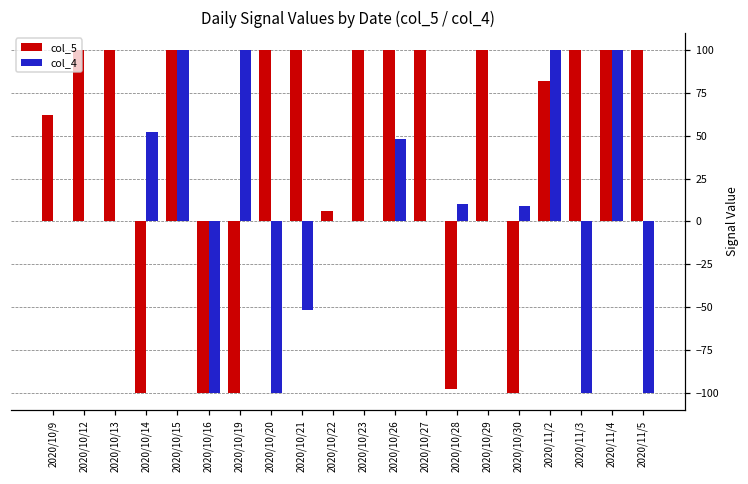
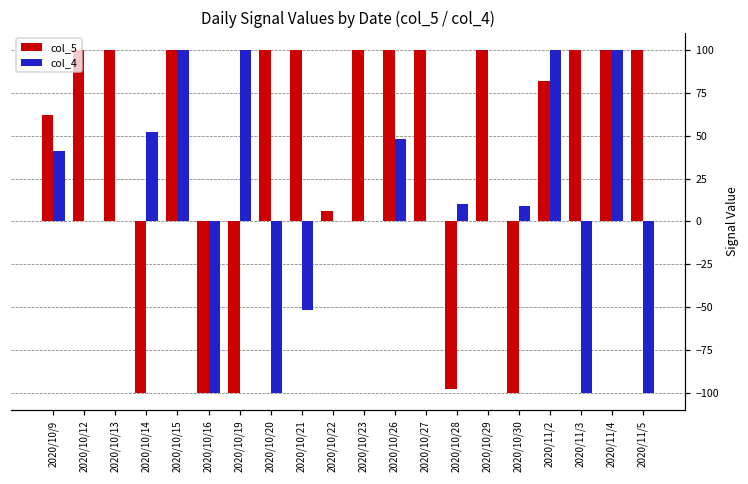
  {
    "col_5": {
      "2020/10/9": 62,
      "2020/10/13": 100,
      "2020/10/14": -100,
      "2020/10/15": 100,
      "2020/10/16": -100,
      "2020/10/19": -100,
      "2020/10/20": 100,
      "2020/10/21": 100,
      "2020/10/22": 6,
      "2020/10/23": 100,
      "2020/10/26": 100,
      "2020/10/27": 100,
      "2020/10/28": -98,
      "2020/10/29": 100,
      "2020/10/30": -100,
      "2020/11/2": 82,
      "2020/11/3": 100,
      "2020/11/4": 100,
      "2020/11/5": 100
    },
    "col_4": {
-     "2020/10/9": 0,
+     "2020/10/9": 41,
      "2020/10/12": 0,
      "2020/10/13": 0,
      "2020/10/14": 52,
      "2020/10/15": 100,
      "2020/10/16": -100,
      "2020/10/19": 100,
      "2020/10/20": -100,
      "2020/10/21": -52,
      "2020/10/22": 0,
      "2020/10/23": 0,
      "2020/10/26": 48,
      "2020/10/27": 0,
      "2020/10/28": 10,
      "2020/10/29": 0,
      "2020/10/30": 9,
      "2020/11/2": 100,
      "2020/11/3": -100,
      "2020/11/4": 100,
      "2020/11/5": -100
    }
  }
